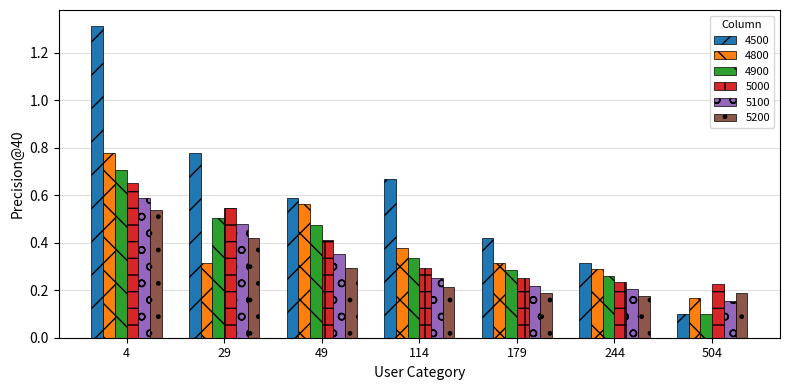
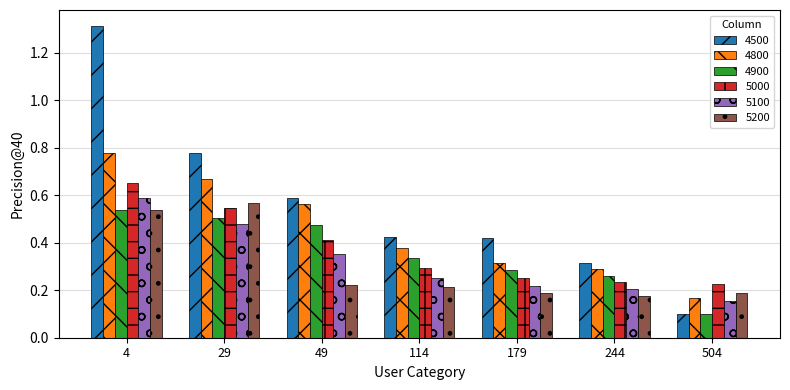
  {
    "4500": {
      "4": 1.31,
      "29": 0.78,
      "49": 0.59,
-     "114": 0.67,
+     "114": 0.42,
      "179": 0.42,
      "244": 0.32,
      "504": 0.10
    },
    "4800": {
      "4": 0.78,
-     "29": 0.32,
+     "29": 0.67,
      "49": 0.56,
      "114": 0.38,
      "179": 0.32,
      "244": 0.29,
      "504": 0.17
    },
    "4900": {
-     "4": 0.71,
+     "4": 0.54,
      "29": 0.50,
      "49": 0.48,
      "114": 0.33,
      "179": 0.28,
      "244": 0.26,
      "504": 0.10
    },
    "5000": {
      "4": 0.65,
      "29": 0.55,
      "49": 0.41,
      "114": 0.29,
      "179": 0.25,
      "244": 0.23,
      "504": 0.23
    },
    "5100": {
      "4": 0.59,
      "29": 0.48,
      "49": 0.35,
      "114": 0.25,
      "179": 0.22,
      "244": 0.20,
      "504": 0.16
    },
    "5200": {
      "4": 0.54,
-     "29": 0.42,
-     "49": 0.29,
+     "29": 0.57,
+     "49": 0.22,
      "114": 0.21,
      "179": 0.19,
      "244": 0.18,
      "504": 0.19
    }
  }
